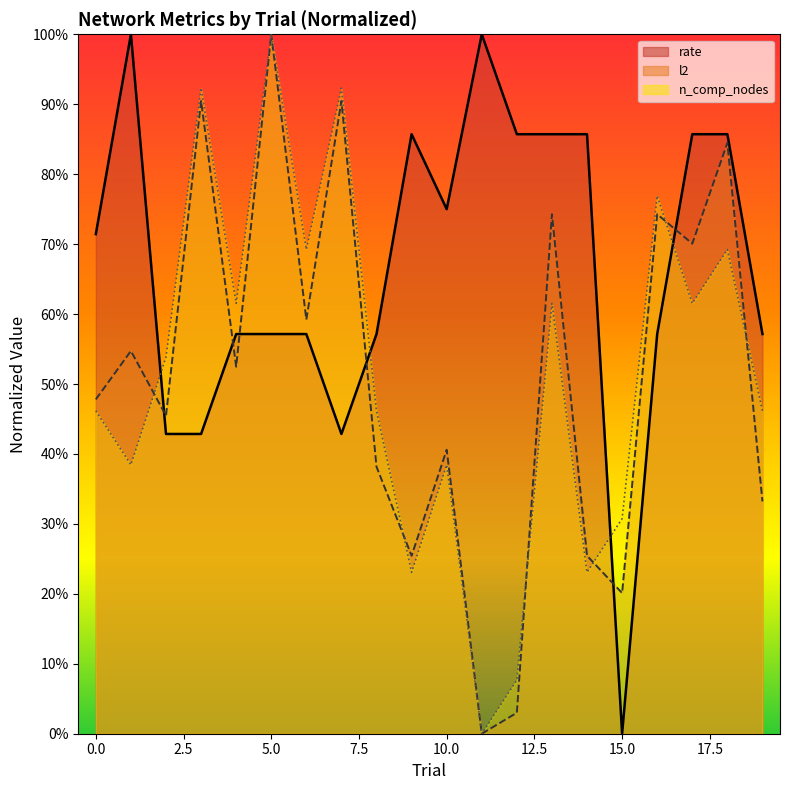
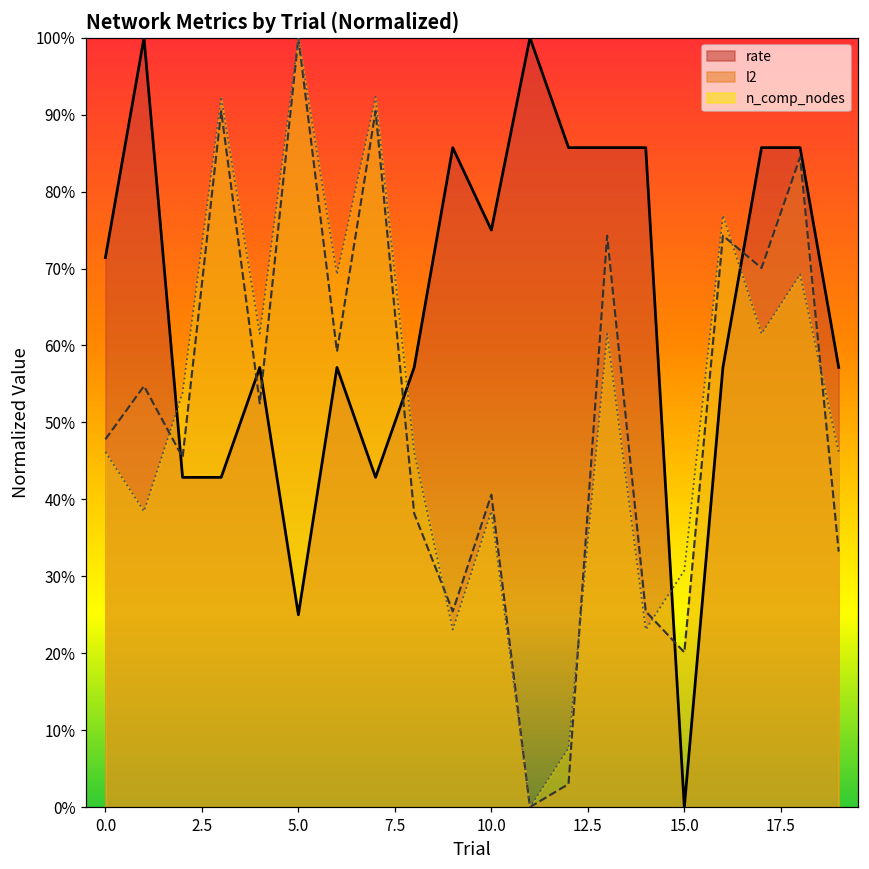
  {
    "rate": {
      "0.0": "71%",
-     "5.0": "57%",
+     "5.0": "25%",
      "10.0": "75%",
      "15.0": "0%"
    },
    "l2": {
      "0.0": "48%",
      "10.0": "41%",
      "15.0": "20%"
    },
    "n_comp_nodes": {
      "0.0": "46%",
      "10.0": "38%",
      "15.0": "31%"
    }
  }
